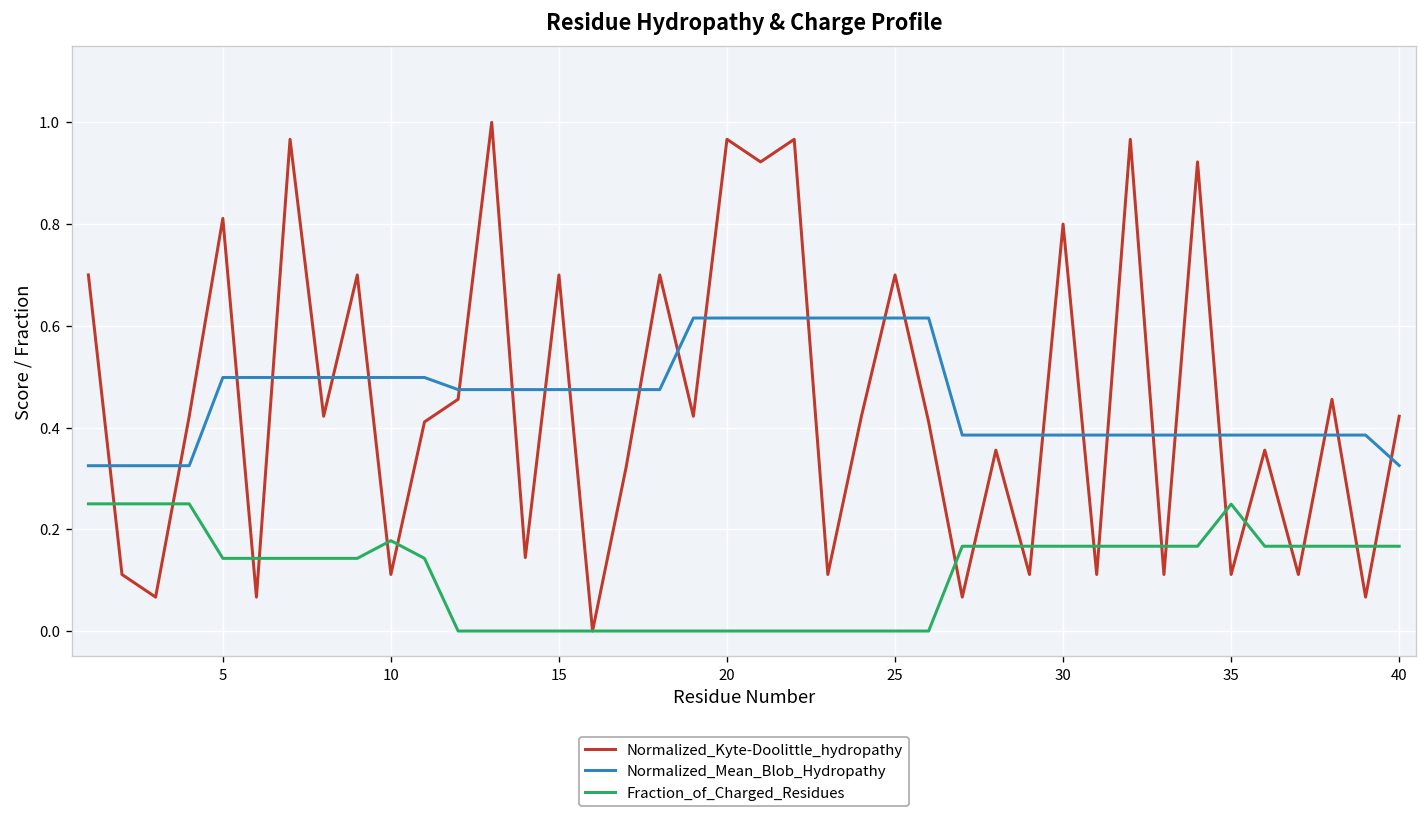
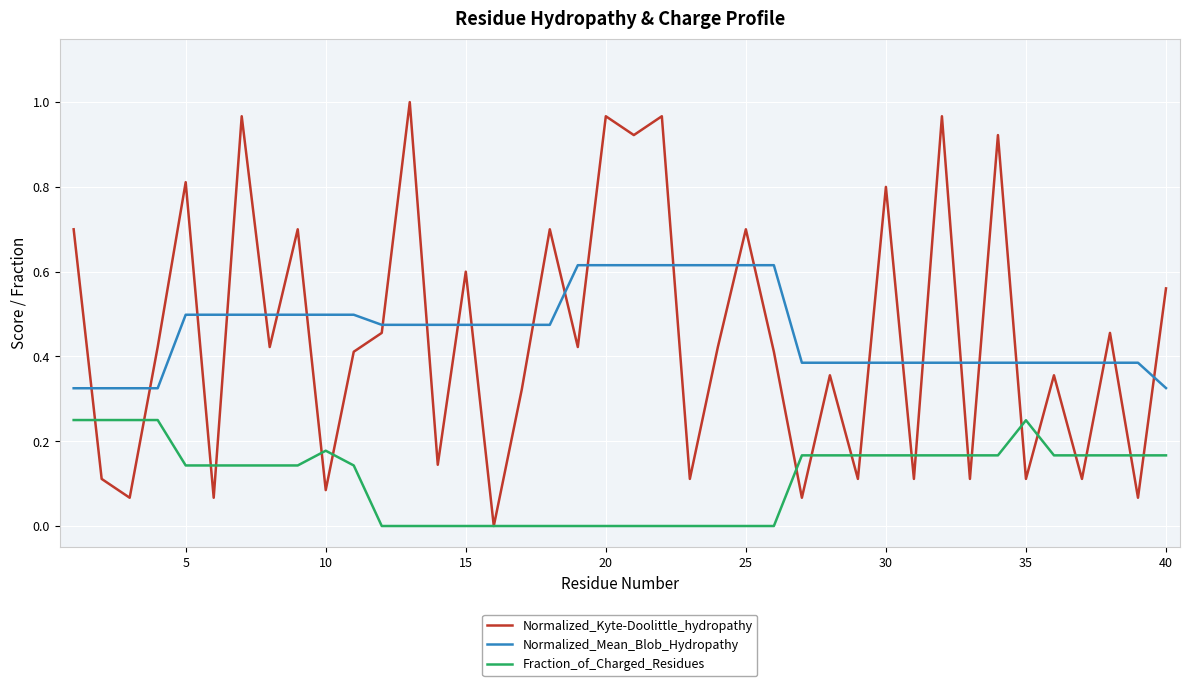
  {
    "Normalized_Kyte-Doolittle_hydropathy": {
      "5": 0.81,
-     "10": 0.11,
-     "15": 0.7,
+     "10": 0.08,
+     "15": 0.6,
      "20": 0.97,
      "25": 0.70,
      "30": 0.80,
      "35": 0.11,
-     "40": 0.42
+     "40": 0.56
    },
    "Normalized_Mean_Blob_Hydropathy": {
      "5": 0.50,
      "10": 0.50,
      "15": 0.47,
      "20": 0.62,
      "25": 0.62,
      "30": 0.39,
      "35": 0.39,
      "40": 0.33
    },
    "Fraction_of_Charged_Residues": {
      "5": 0.14,
      "10": 0.18,
      "15": 0.00,
      "20": 0.00,
      "25": 0.00,
      "30": 0.17,
      "35": 0.25,
      "40": 0.17
    }
  }
